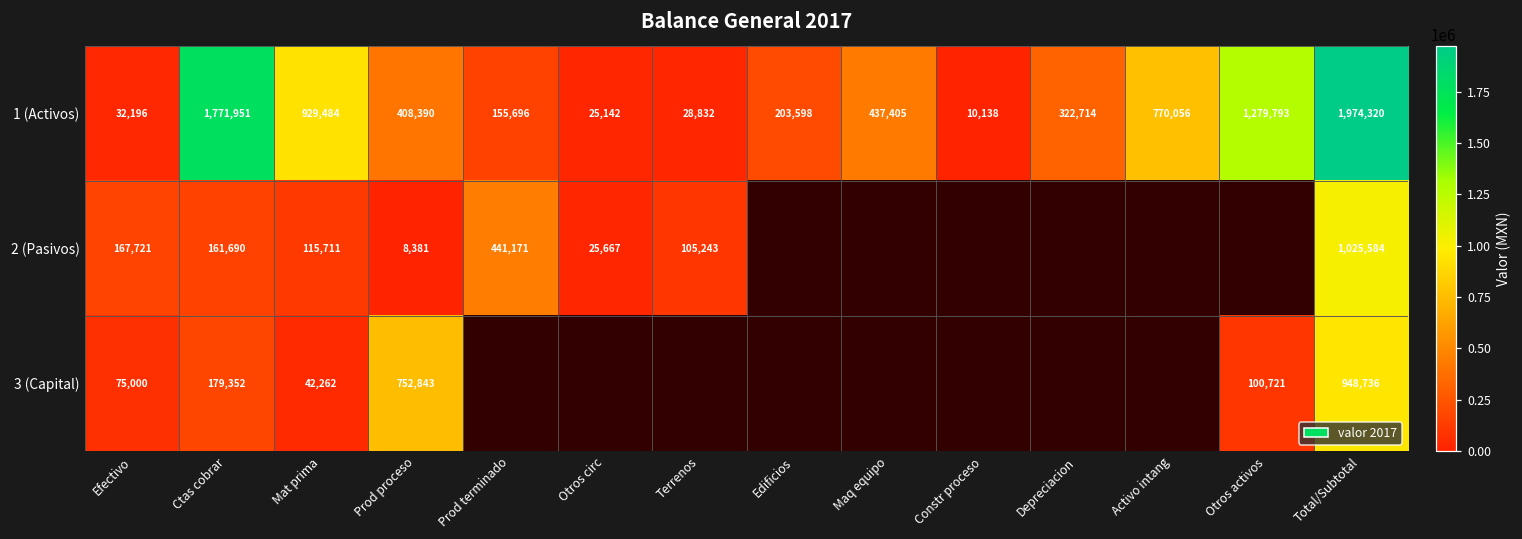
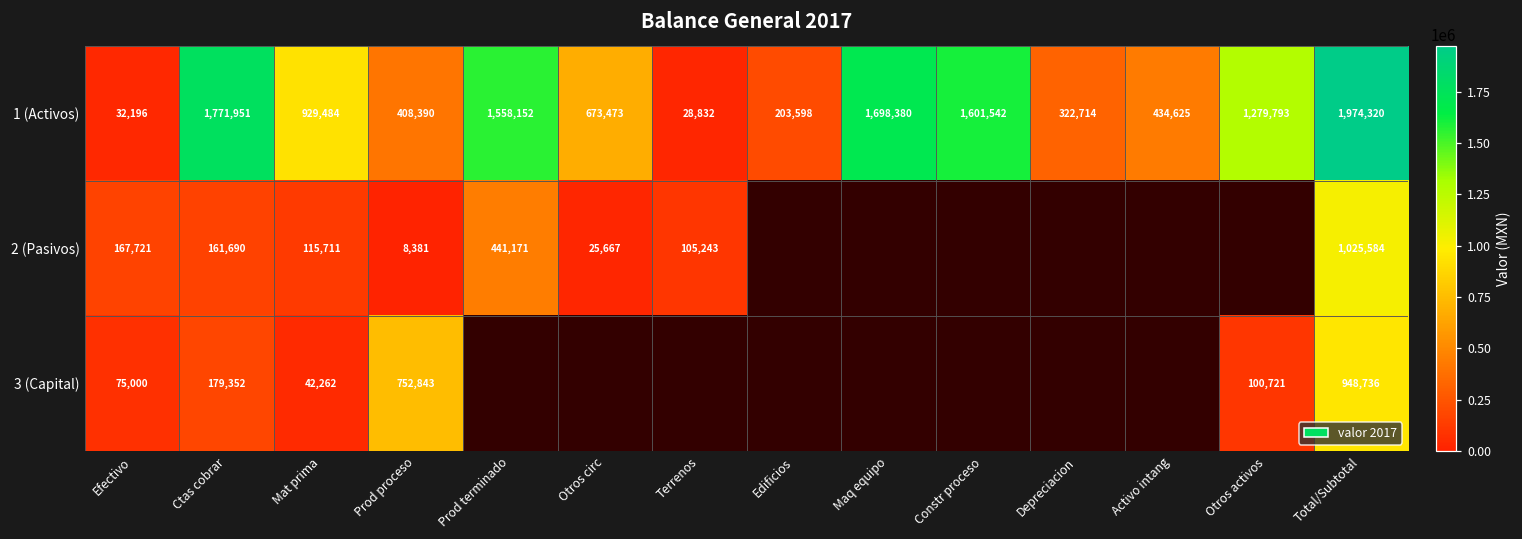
  {
    "1 (Activos)": {
      "Efectivo": "32,196",
      "Ctas cobrar": "1,771,951",
      "Mat prima": "929,484",
      "Prod proceso": "408,390",
-     "Prod terminado": "155,696",
-     "Otros circ": "25,142",
+     "Prod terminado": "1,558,152",
+     "Otros circ": "673,473",
      "Terrenos": "28,832",
      "Edificios": "203,598",
-     "Maq equipo": "437,405",
-     "Constr proceso": "10,138",
+     "Maq equipo": "1,698,380",
+     "Constr proceso": "1,601,542",
      "Depreciacion": "322,714",
-     "Activo intang": "770,056",
+     "Activo intang": "434,625",
      "Otros activos": "1,279,793",
      "Total/Subtotal": "1,974,320"
    },
    "2 (Pasivos)": {
      "Efectivo": "167,721",
      "Ctas cobrar": "161,690",
      "Mat prima": "115,711",
      "Prod proceso": "8,381",
      "Prod terminado": "441,171",
      "Otros circ": "25,667",
      "Terrenos": "105,243",
      "Total/Subtotal": "1,025,584"
    },
    "3 (Capital)": {
      "Efectivo": "75,000",
      "Ctas cobrar": "179,352",
      "Mat prima": "42,262",
      "Prod proceso": "752,843",
      "Otros activos": "100,721",
      "Total/Subtotal": "948,736"
    }
  }
